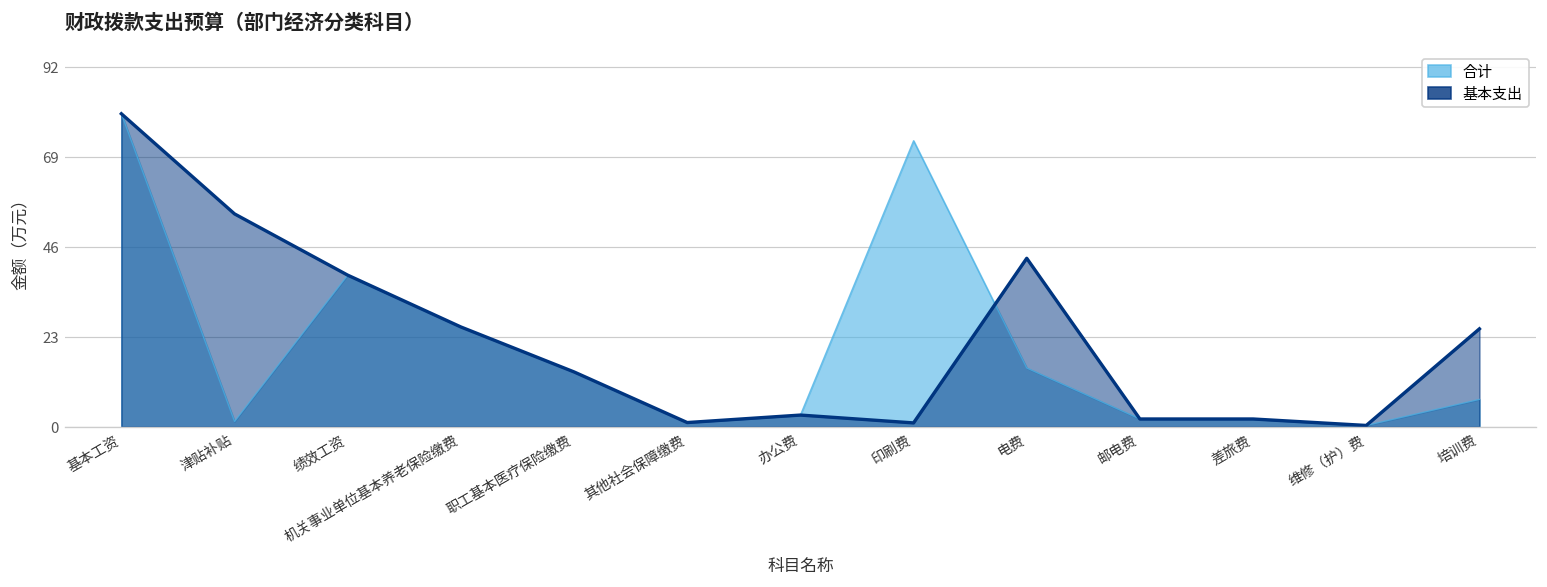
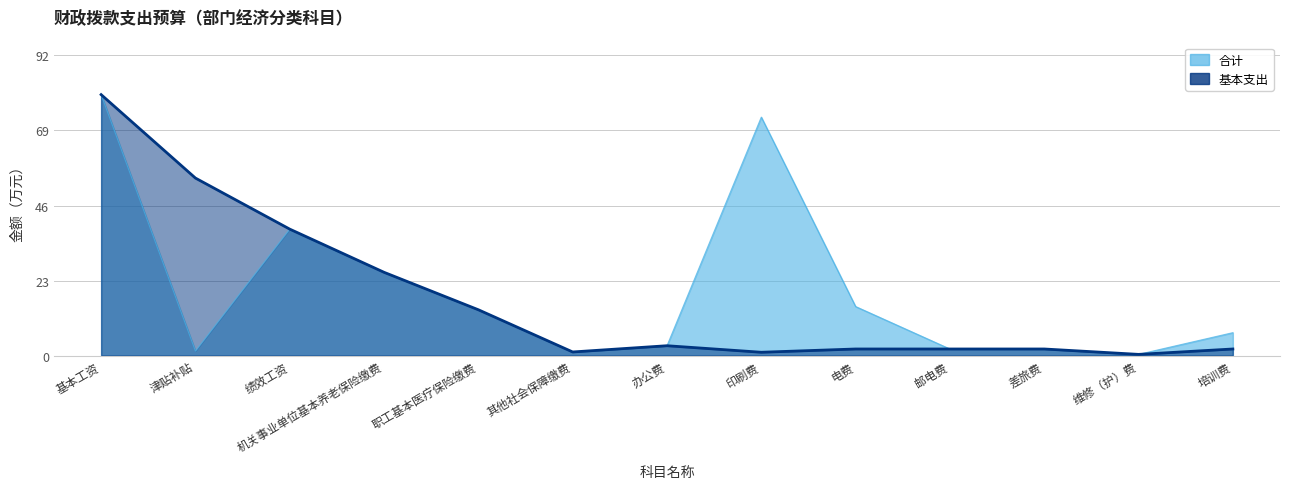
  {
    "合计": {
      "津贴补贴": 1,
      "印刷费": 73,
      "电费": 15,
      "培训费": 7
    },
    "基本支出": {
      "津贴补贴": 54,
      "印刷费": 1,
-     "电费": 43,
-     "培训费": 25
+     "电费": 2,
+     "培训费": 2
    }
  }
